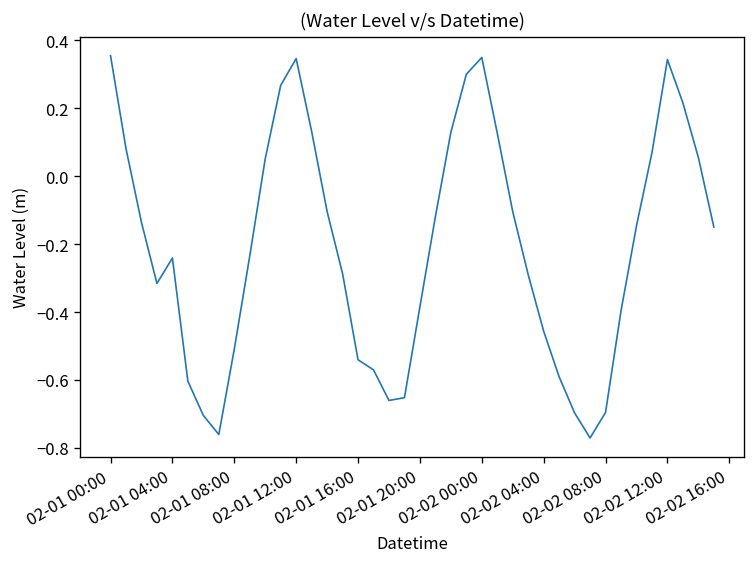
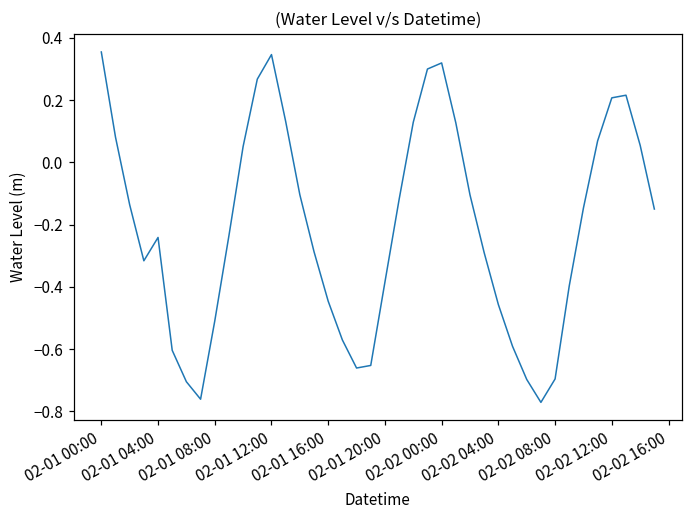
  {
    "02-01 00:00": 0.36,
    "02-01 04:00": -0.24,
    "02-01 08:00": -0.51,
    "02-01 12:00": 0.35,
-   "02-01 16:00": -0.54,
+   "02-01 16:00": -0.45,
    "02-01 20:00": -0.38,
-   "02-02 00:00": 0.35,
+   "02-02 00:00": 0.32,
    "02-02 04:00": -0.46,
    "02-02 08:00": -0.70,
-   "02-02 12:00": 0.34
+   "02-02 12:00": 0.21
  }
